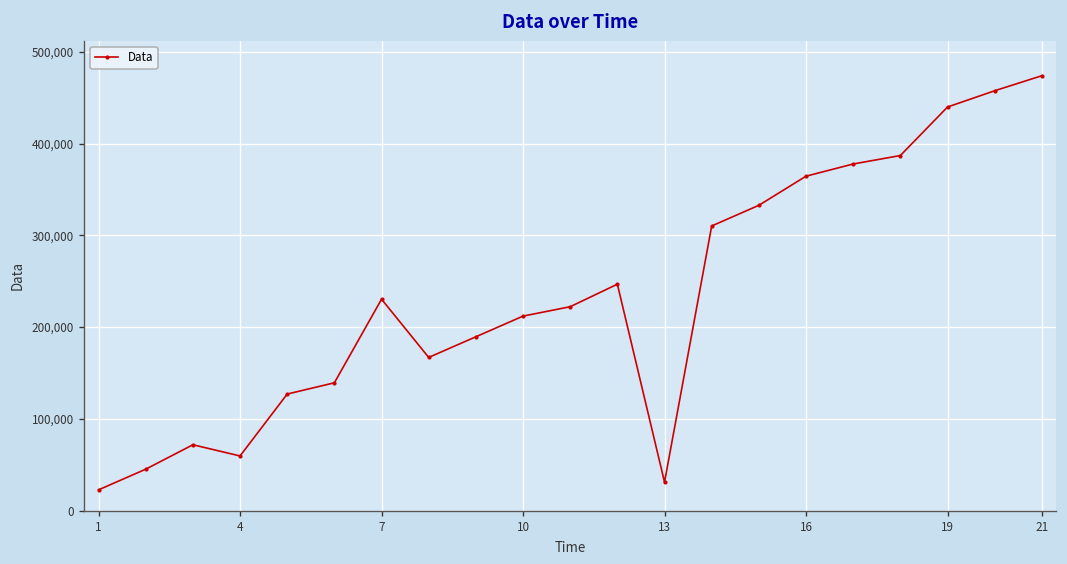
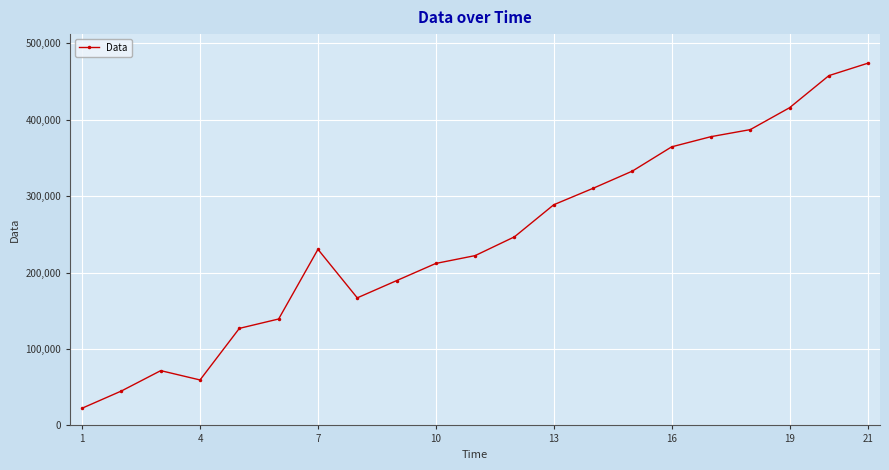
  {
    "1": "20,000",
    "4": "60,000",
    "7": "230,000",
    "10": "210,000",
-   "13": "30,000",
+   "13": "290,000",
    "16": "360,000",
-   "19": "440,000",
+   "19": "420,000",
    "21": "470,000"
  }
